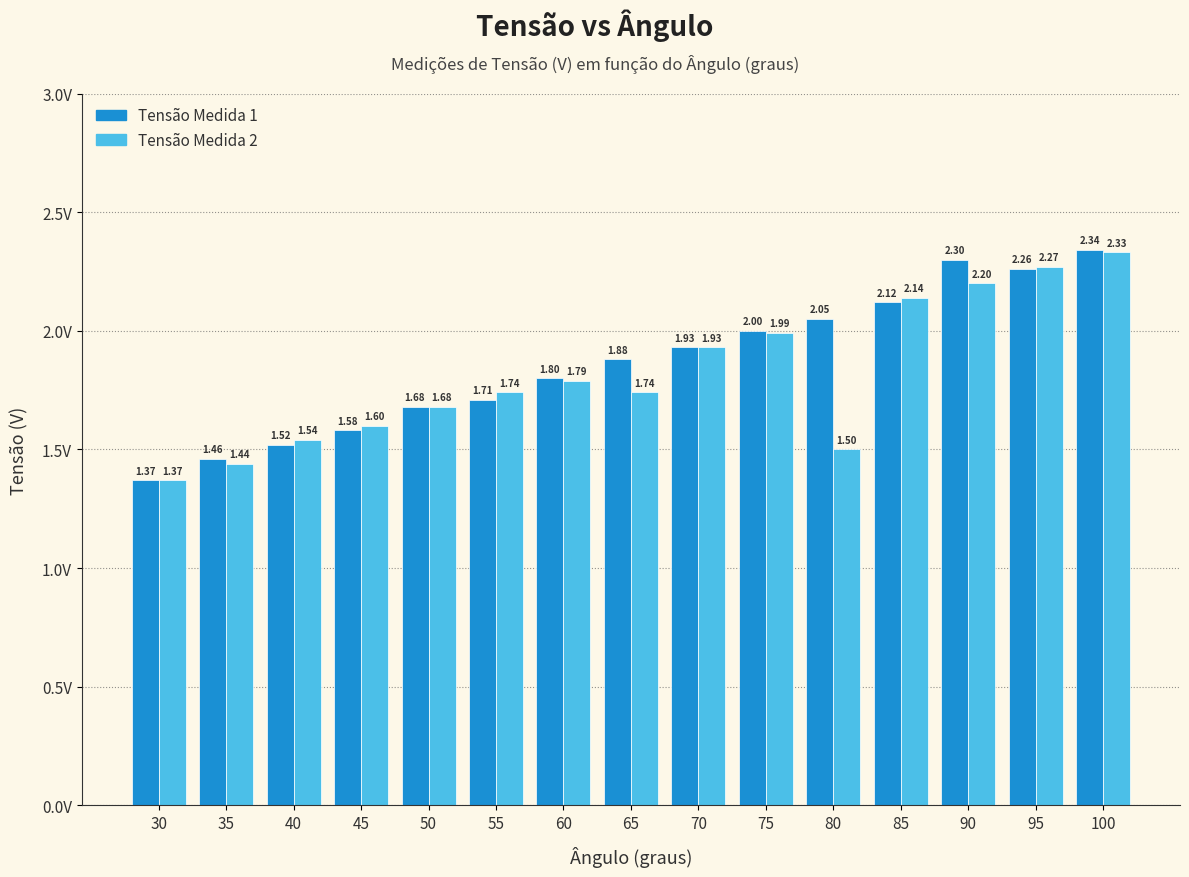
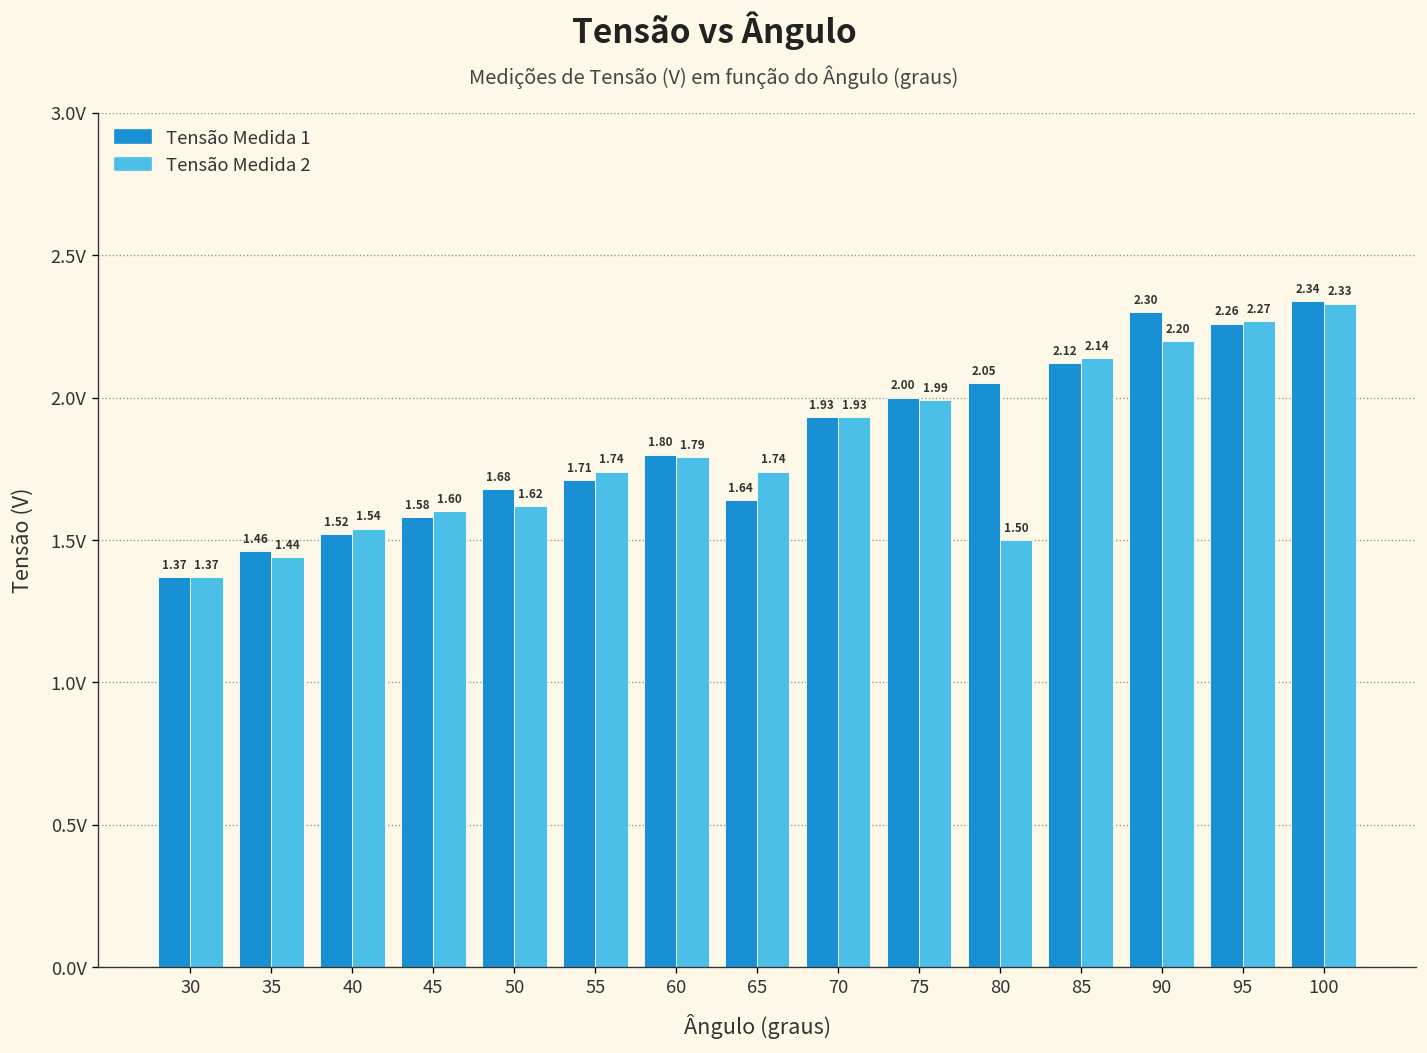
  {
    "Tensão Medida 1": {
      "30": 1.37,
      "35": 1.46,
      "40": 1.52,
      "45": 1.58,
      "50": 1.68,
      "55": 1.71,
      "60": 1.80,
-     "65": 1.88,
+     "65": 1.64,
      "70": 1.93,
      "75": 2.00,
      "80": 2.05,
      "85": 2.12,
      "90": 2.30,
      "95": 2.26,
      "100": 2.34
    },
    "Tensão Medida 2": {
      "30": 1.37,
      "35": 1.44,
      "40": 1.54,
      "45": 1.60,
-     "50": 1.68,
+     "50": 1.62,
      "55": 1.74,
      "60": 1.79,
      "65": 1.74,
      "70": 1.93,
      "75": 1.99,
      "80": 1.50,
      "85": 2.14,
      "90": 2.20,
      "95": 2.27,
      "100": 2.33
    }
  }
